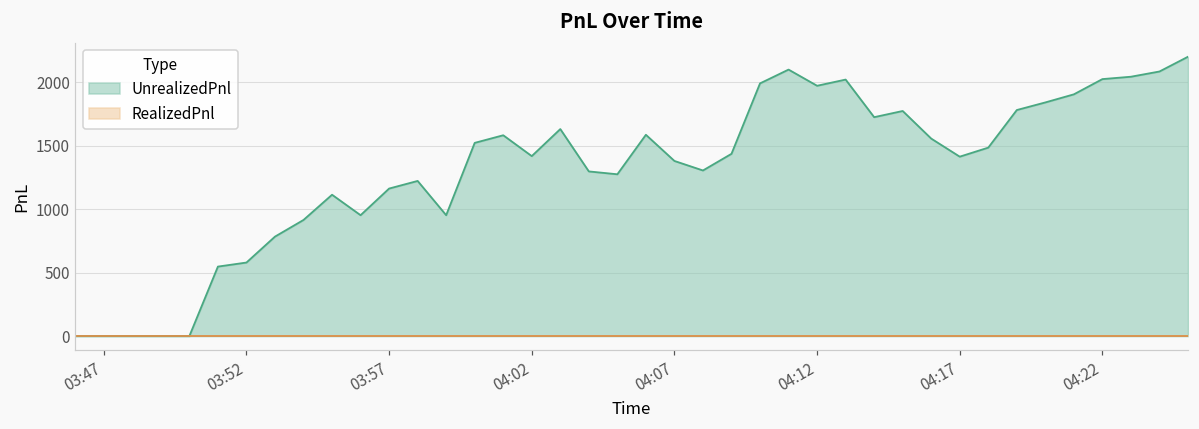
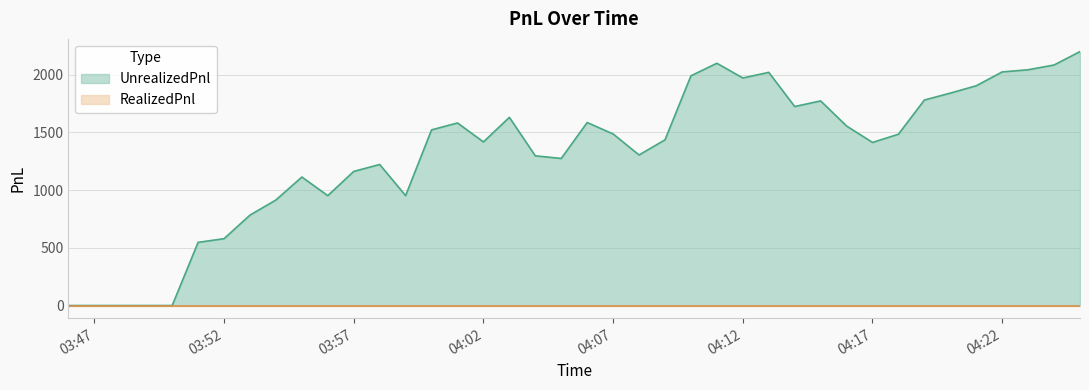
  {
    "UnrealizedPnl": {
      "03:52": 580,
      "03:57": 1160,
      "04:02": 1420,
-     "04:07": 1380,
+     "04:07": 1490,
      "04:12": 1970,
      "04:17": 1410,
      "04:22": 2030
    },
    "RealizedPnl": {
      "03:52": 0,
      "03:57": 0,
      "04:02": 0,
      "04:07": 0,
      "04:12": 0,
      "04:17": 0,
      "04:22": 0
    }
  }
